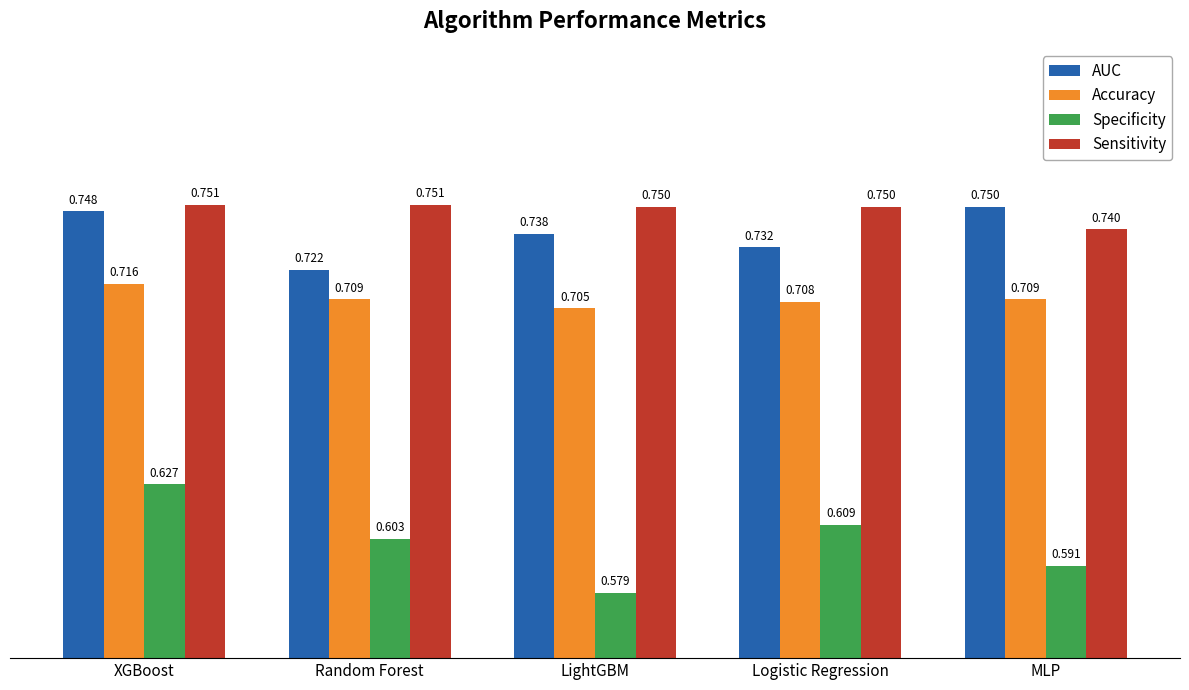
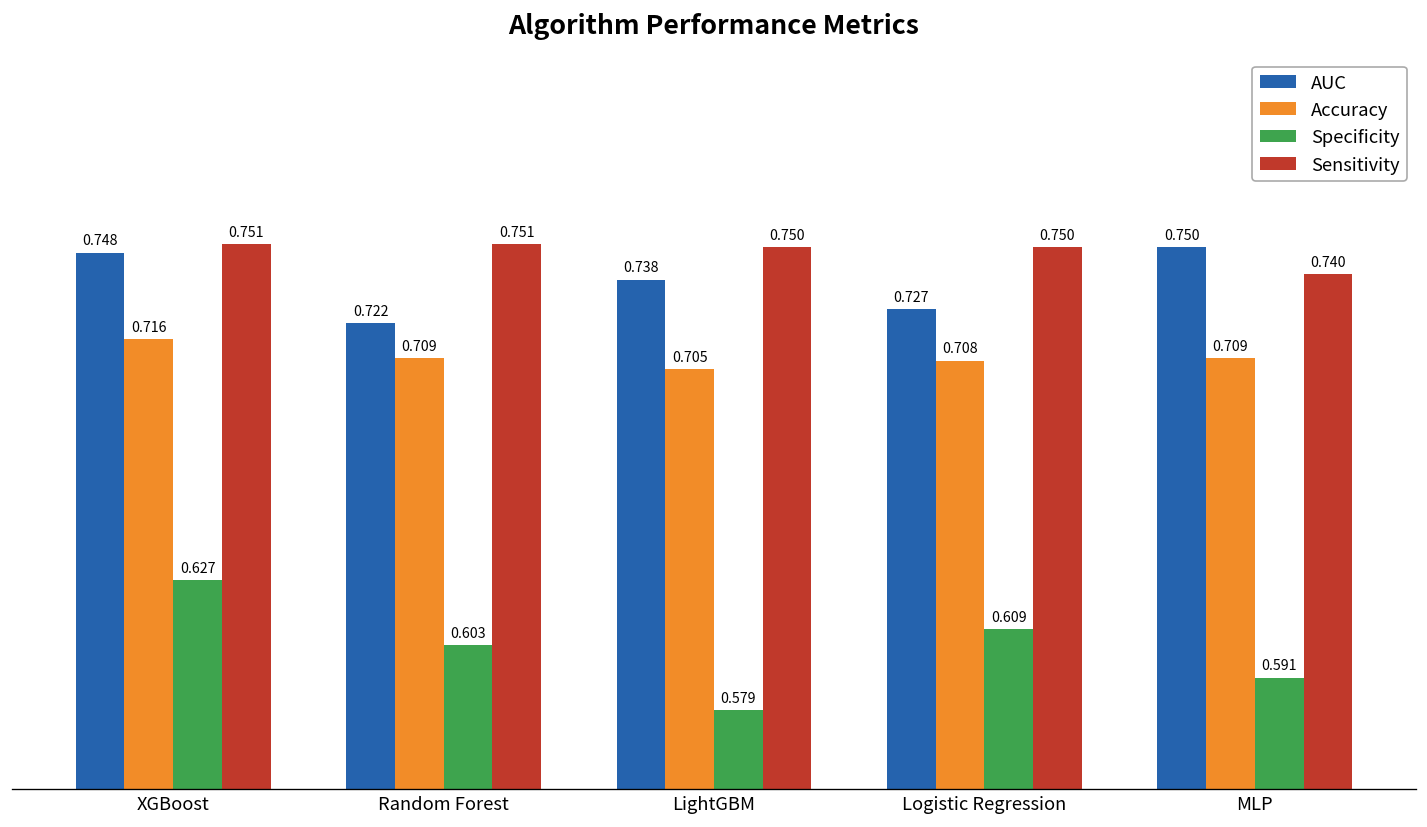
  {
    "AUC": {
      "XGBoost": 0.748,
      "Random Forest": 0.722,
      "LightGBM": 0.738,
-     "Logistic Regression": 0.732,
+     "Logistic Regression": 0.727,
      "MLP": 0.750
    },
    "Accuracy": {
      "XGBoost": 0.716,
      "Random Forest": 0.709,
      "LightGBM": 0.705,
      "Logistic Regression": 0.708,
      "MLP": 0.709
    },
    "Specificity": {
      "XGBoost": 0.627,
      "Random Forest": 0.603,
      "LightGBM": 0.579,
      "Logistic Regression": 0.609,
      "MLP": 0.591
    },
    "Sensitivity": {
      "XGBoost": 0.751,
      "Random Forest": 0.751,
      "LightGBM": 0.750,
      "Logistic Regression": 0.750,
      "MLP": 0.740
    }
  }
